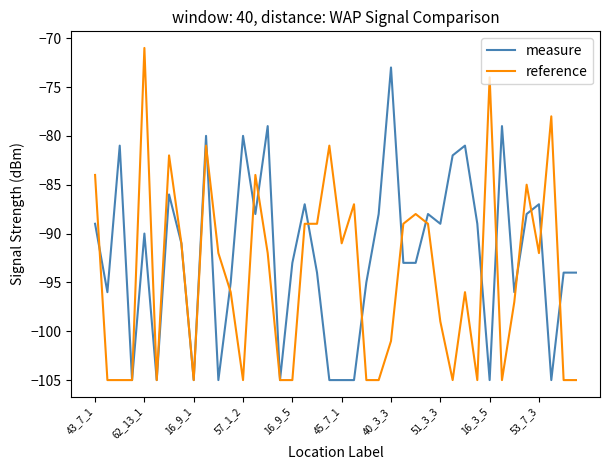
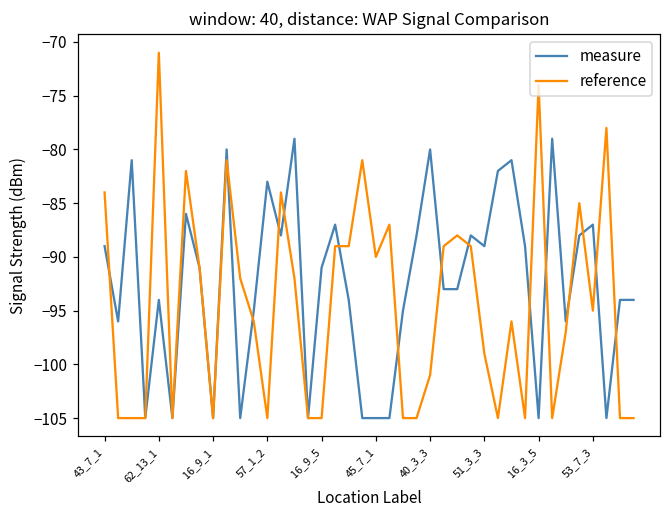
  {
    "measure": {
      "43_7_1": -89,
-     "62_13_1": -90,
-     "57_1_2": -80,
-     "16_9_5": -93,
+     "62_13_1": -94,
+     "57_1_2": -83,
+     "16_9_5": -91,
      "45_7_1": -105,
-     "40_3_3": -73,
+     "40_3_3": -80,
      "51_3_3": -89,
      "16_3_5": -105,
      "53_7_3": -87
    },
    "reference": {
      "43_7_1": -84,
      "62_13_1": -71,
      "57_1_2": -105,
      "16_9_5": -105,
-     "45_7_1": -91,
+     "45_7_1": -90,
      "40_3_3": -101,
      "51_3_3": -99,
-     "53_7_3": -92
+     "53_7_3": -95
    }
  }
